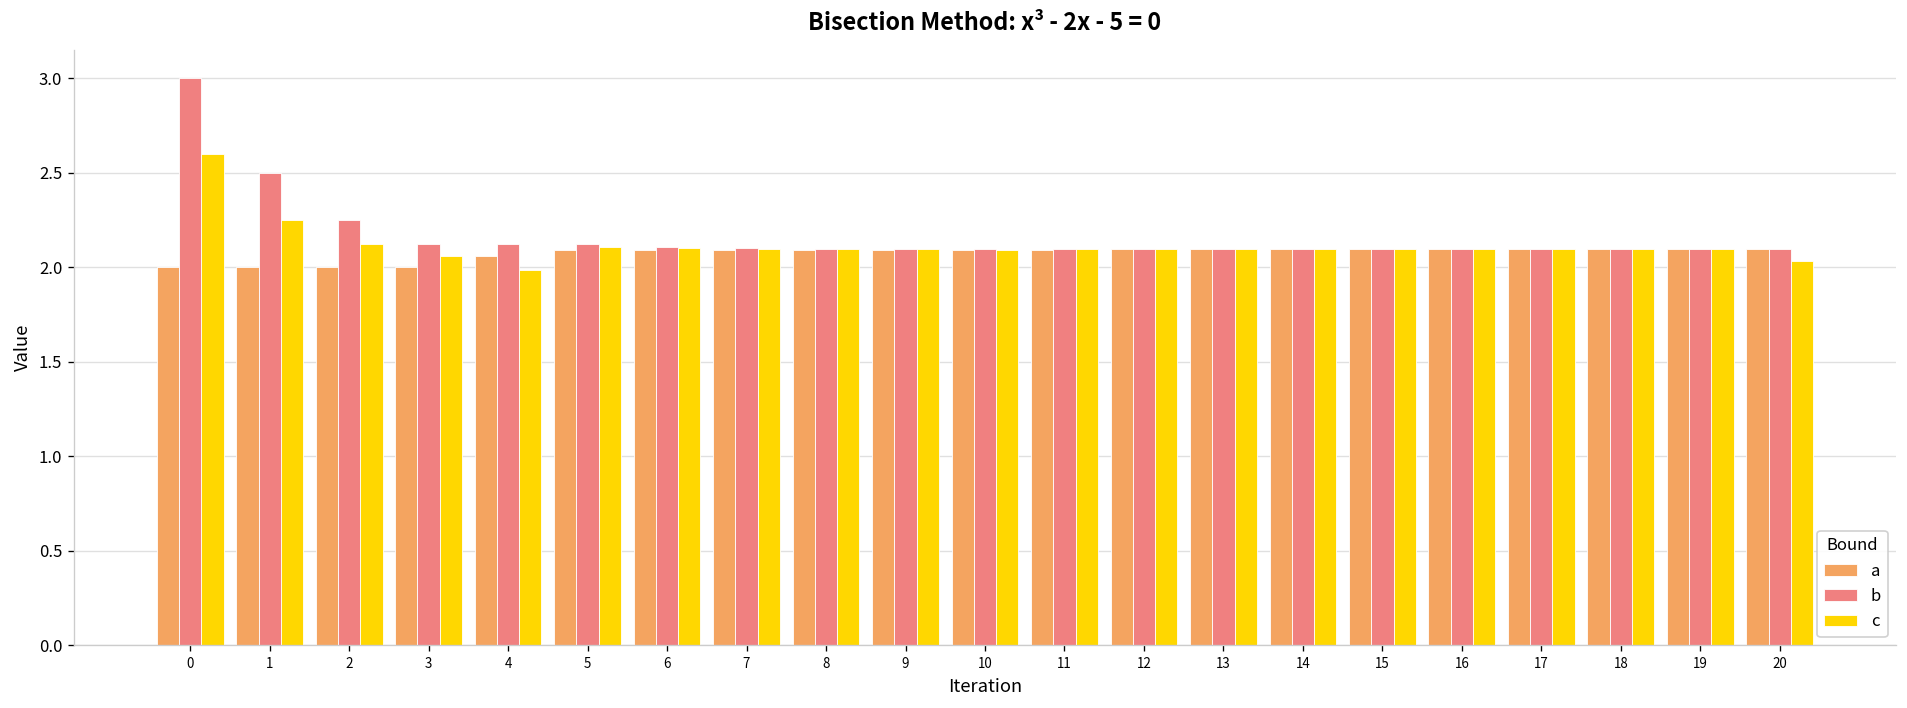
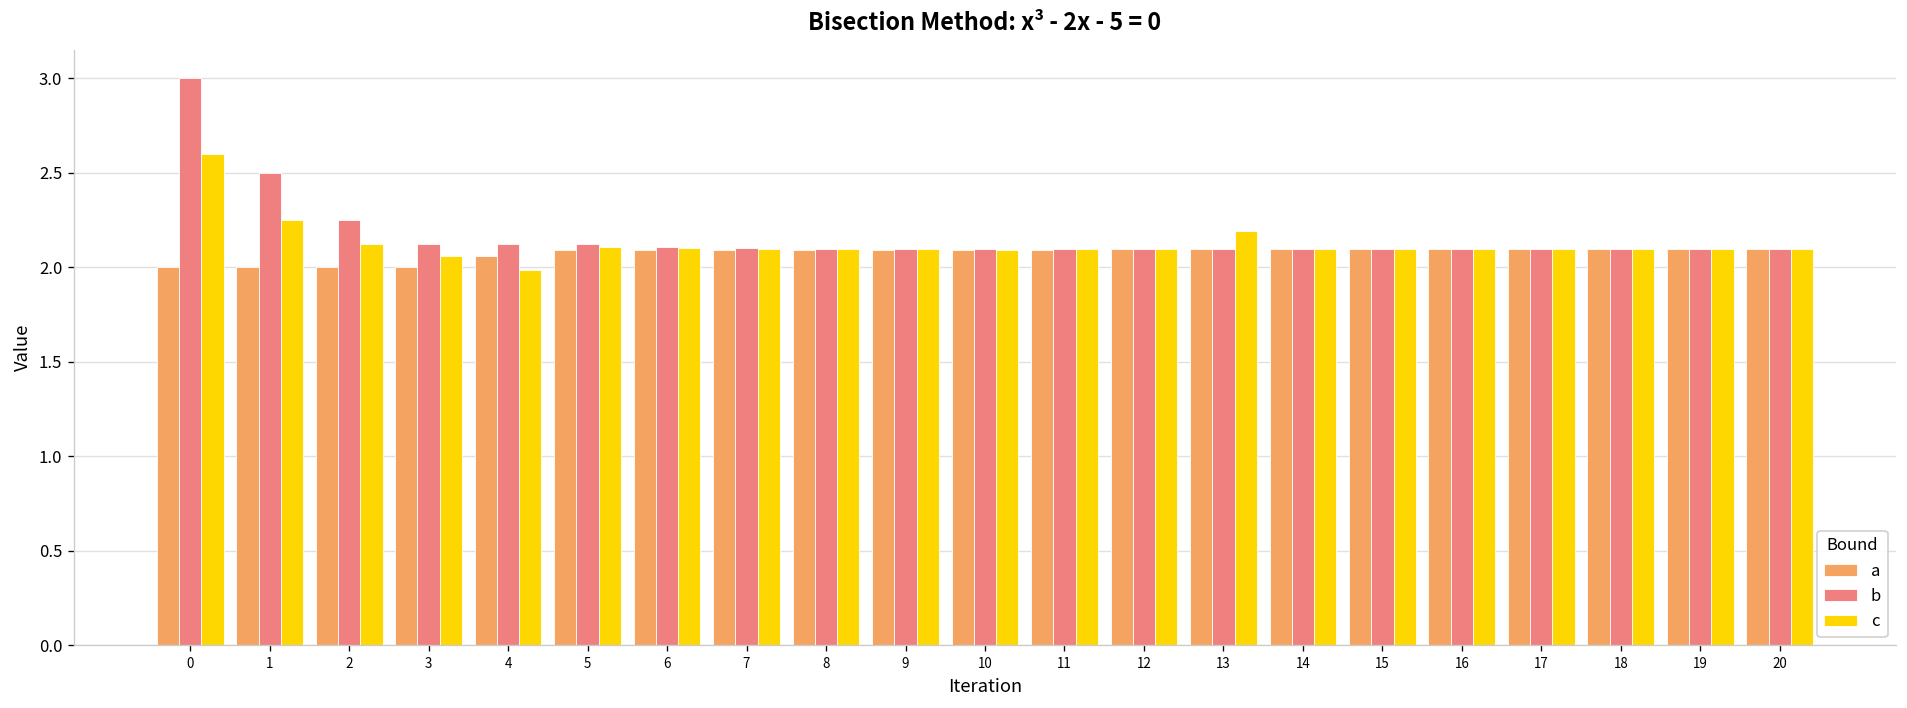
  {
    "c": {
      "0": 2.60,
      "1": 2.25,
      "2": 2.13,
      "3": 2.06,
      "4": 1.98,
      "5": 2.11,
      "6": 2.10,
      "7": 2.10,
      "8": 2.10,
      "9": 2.09,
      "10": 2.09,
      "11": 2.09,
      "12": 2.09,
-     "13": 2.09,
+     "13": 2.19,
      "14": 2.09,
      "15": 2.09,
      "16": 2.09,
      "17": 2.09,
      "18": 2.09,
      "19": 2.09,
-     "20": 2.03
+     "20": 2.09
    }
  }
